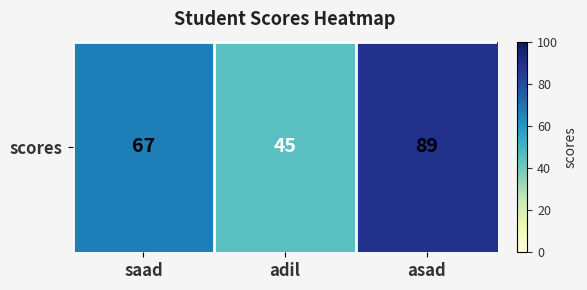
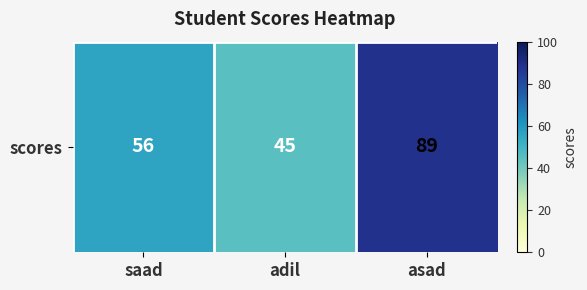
  {
    "scores": {
-     "saad": 67,
+     "saad": 56,
      "adil": 45,
      "asad": 89
    }
  }
